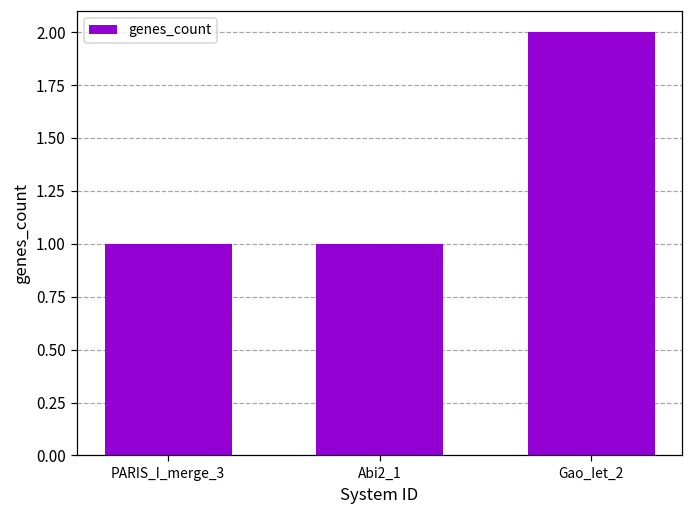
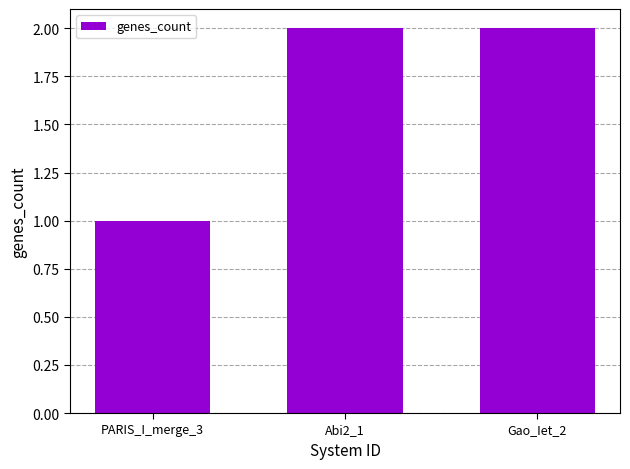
  {
    "PARIS_I_merge_3": 1,
-   "Abi2_1": 1,
+   "Abi2_1": 2,
    "Gao_Iet_2": 2
  }
